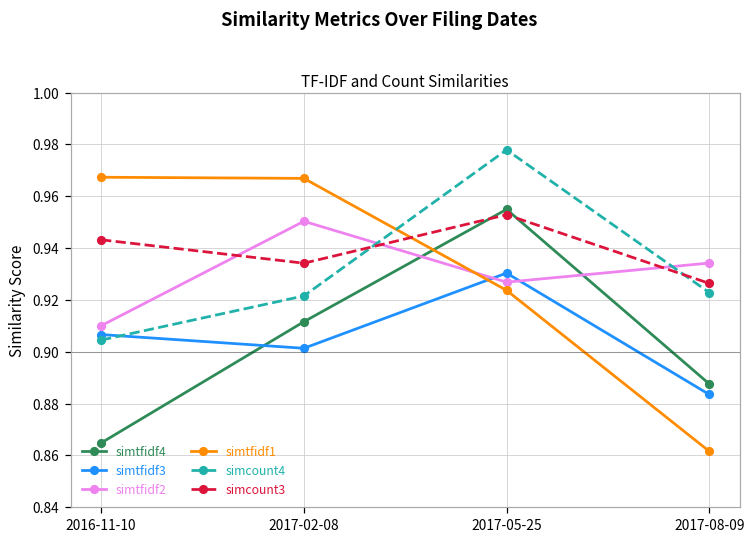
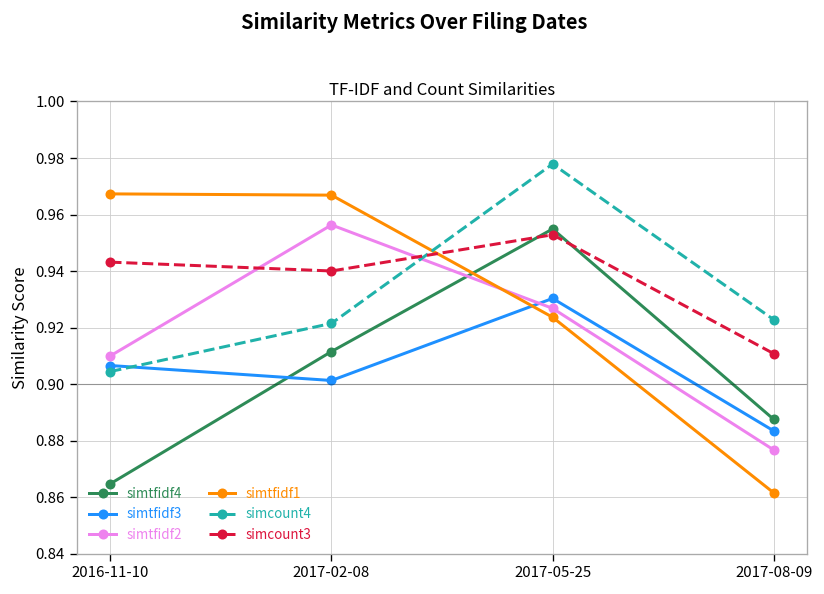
  {
    "simtfidf4": {
      "2016-11-10": 0.865,
      "2017-02-08": 0.912,
      "2017-05-25": 0.955,
      "2017-08-09": 0.888
    },
    "simtfidf3": {
      "2016-11-10": 0.907,
      "2017-02-08": 0.901,
      "2017-05-25": 0.930,
      "2017-08-09": 0.883
    },
    "simtfidf2": {
      "2016-11-10": 0.910,
-     "2017-02-08": 0.950,
+     "2017-02-08": 0.956,
      "2017-05-25": 0.927,
-     "2017-08-09": 0.934
+     "2017-08-09": 0.877
    },
    "simtfidf1": {
      "2016-11-10": 0.967,
      "2017-02-08": 0.967,
      "2017-05-25": 0.924,
      "2017-08-09": 0.862
    },
    "simcount4": {
      "2016-11-10": 0.904,
      "2017-02-08": 0.922,
      "2017-05-25": 0.978,
      "2017-08-09": 0.923
    },
    "simcount3": {
      "2016-11-10": 0.943,
-     "2017-02-08": 0.934,
+     "2017-02-08": 0.940,
      "2017-05-25": 0.953,
-     "2017-08-09": 0.926
+     "2017-08-09": 0.911
    }
  }
